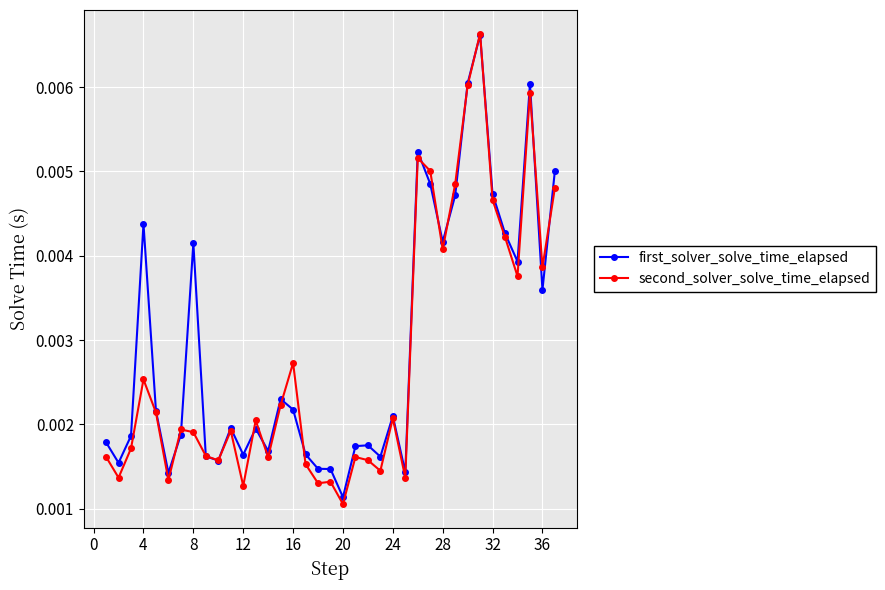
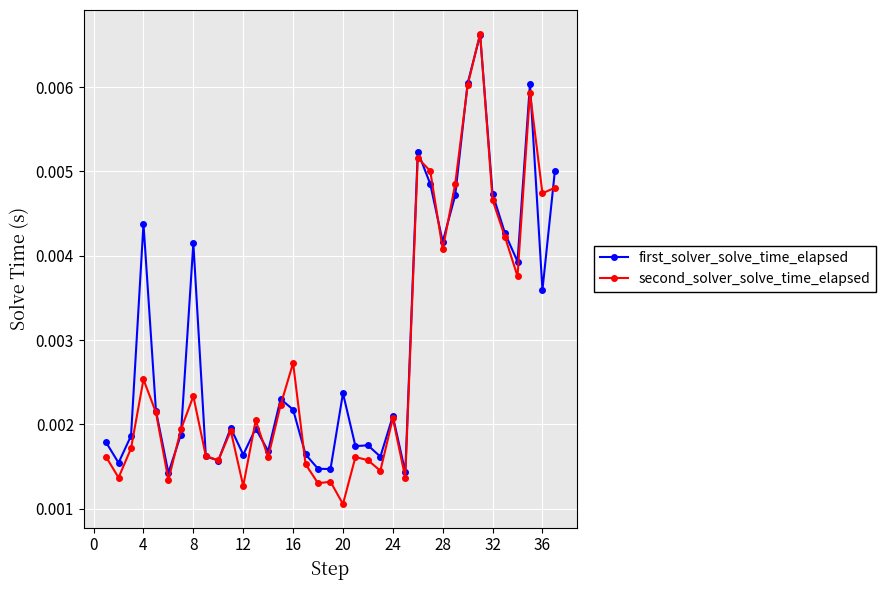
  {
    "first_solver_solve_time_elapsed": {
      "4": 0.0044,
      "8": 0.0041,
      "12": 0.0016,
      "16": 0.0022,
-     "20": 0.0011,
+     "20": 0.0024,
      "28": 0.0042,
      "32": 0.0047,
      "36": 0.0036
    },
    "second_solver_solve_time_elapsed": {
      "4": 0.0025,
-     "8": 0.0019,
+     "8": 0.0023,
      "12": 0.0013,
      "16": 0.0027,
      "20": 0.0011,
      "28": 0.0041,
      "32": 0.0047,
-     "36": 0.0039
+     "36": 0.0047
    }
  }
